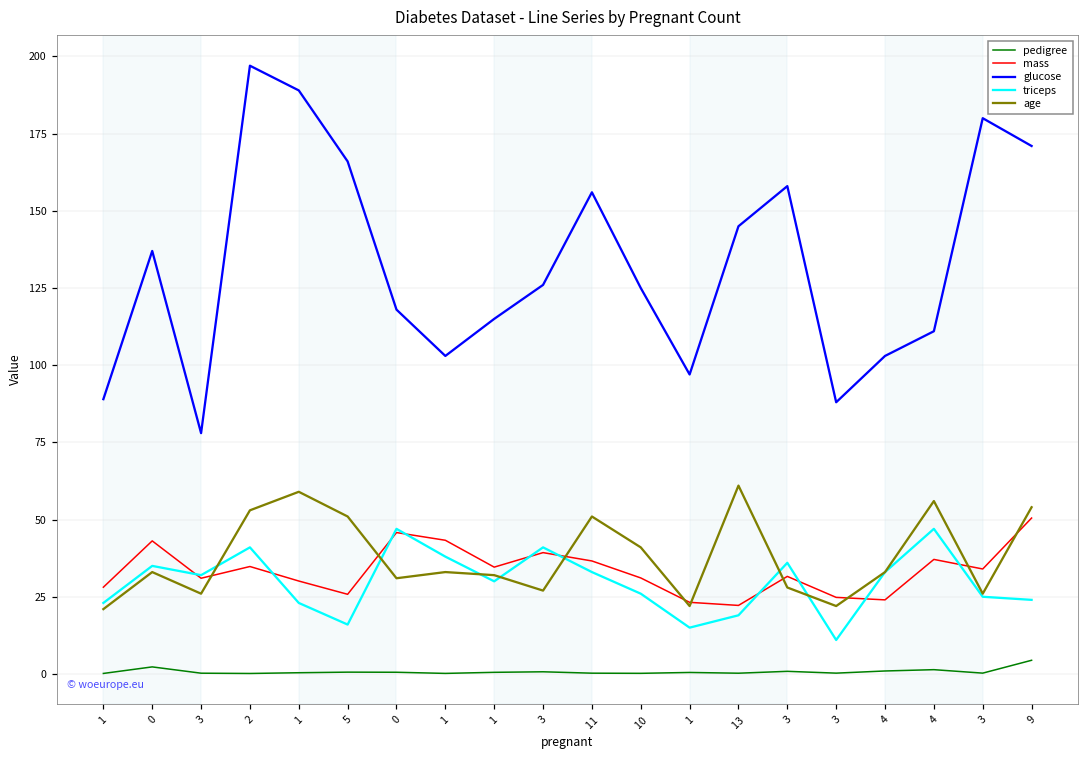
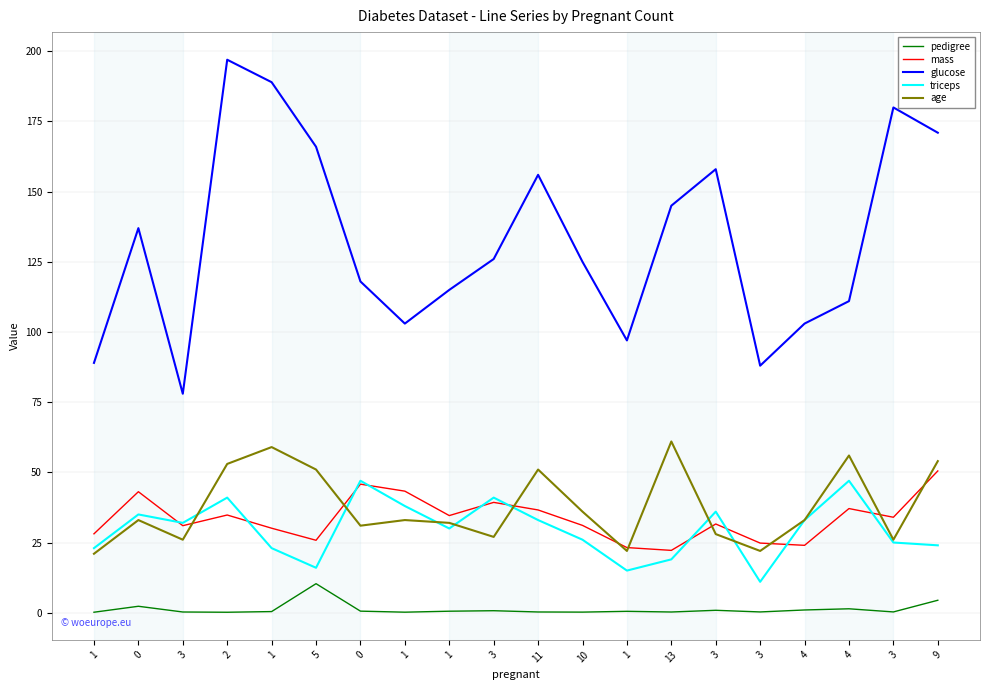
  {
    "pedigree": {
      "2": 0,
-     "5": 1,
+     "5": 10,
      "11": 0,
      "10": 0,
      "13": 0,
      "9": 4
    },
    "mass": {
      "2": 35,
      "5": 26,
      "11": 37,
      "10": 31,
      "13": 22,
      "9": 51
    },
    "glucose": {
      "2": 197,
      "5": 166,
      "11": 156,
      "10": 125,
      "13": 145,
      "9": 171
    },
    "triceps": {
      "2": 41,
      "5": 16,
      "11": 33,
      "10": 26,
      "13": 19,
      "9": 24
    },
    "age": {
      "2": 53,
      "5": 51,
      "11": 51,
-     "10": 41,
+     "10": 36,
      "13": 61,
      "9": 54
    }
  }
